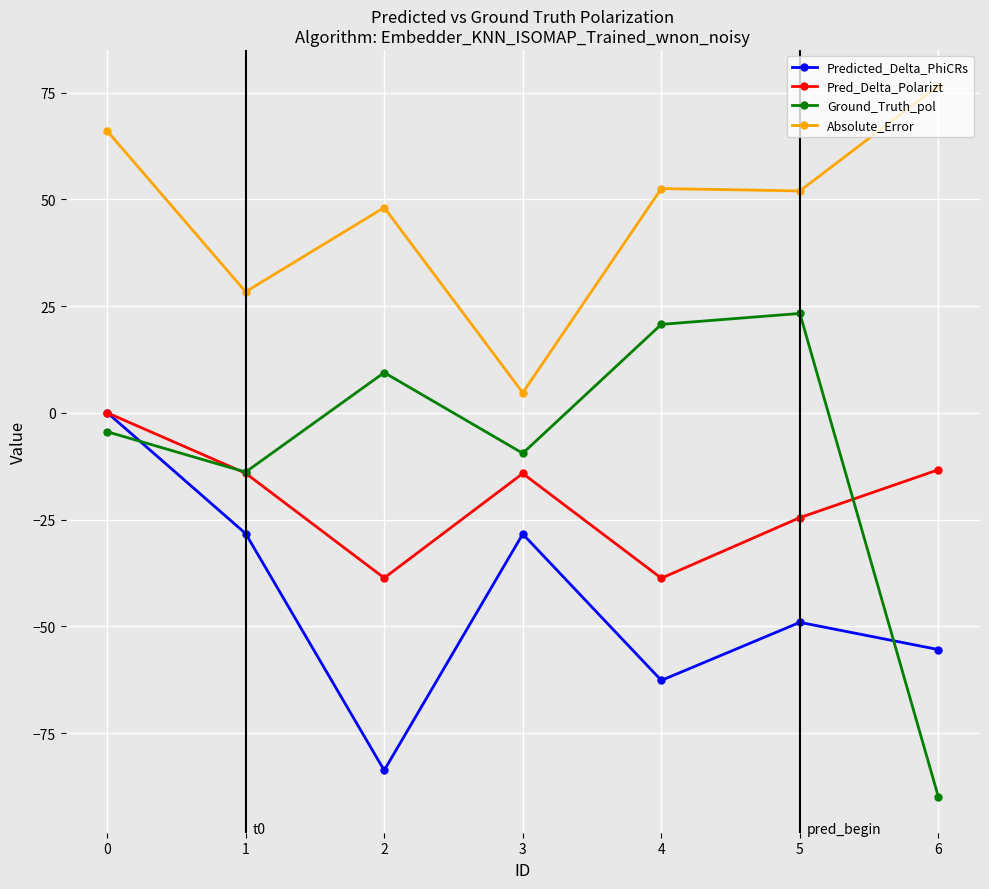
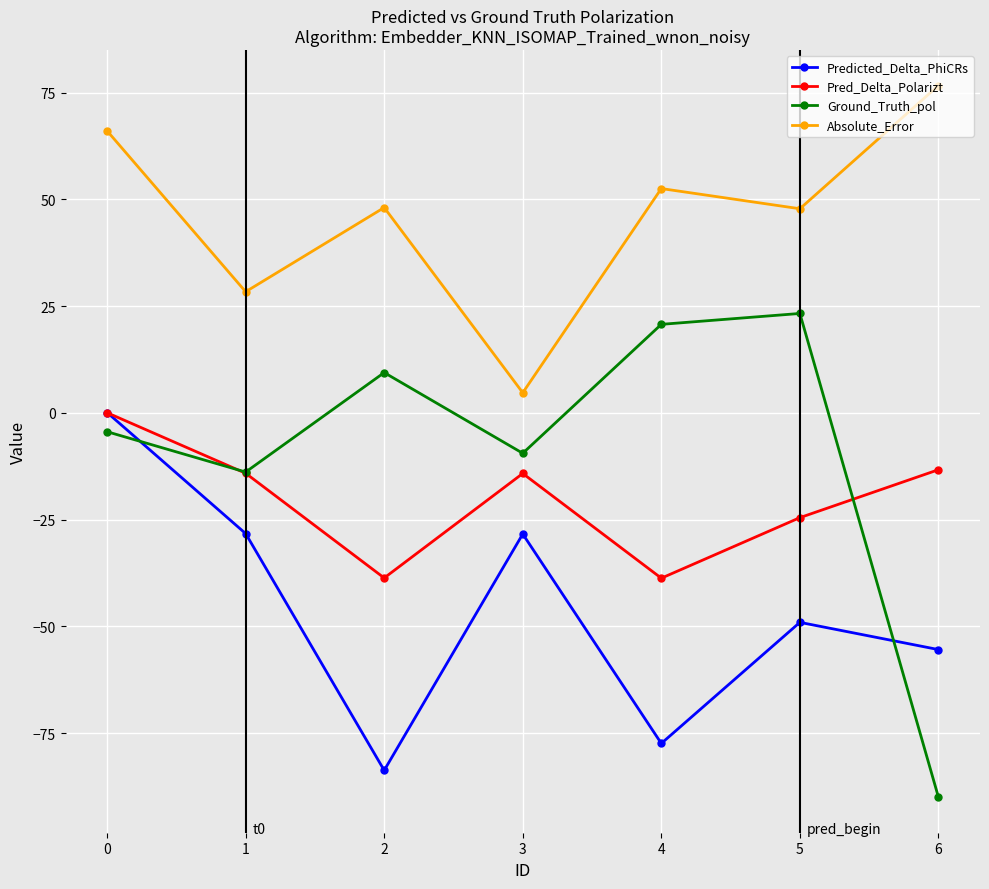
  {
    "Predicted_Delta_PhiCRs": {
      "1": -28,
      "2": -84,
      "3": -28,
-     "4": -63,
+     "4": -77,
      "5": -49,
      "6": -55
    },
    "Pred_Delta_Polarizt": {
      "2": -39,
      "3": -14,
      "4": -39,
      "5": -25,
      "6": -13
    },
    "Ground_Truth_pol": {
      "0": -4,
      "2": 9,
      "3": -9,
      "4": 21,
      "5": 23,
      "6": -90
    },
    "Absolute_Error": {
      "0": 66,
      "1": 28,
      "2": 48,
      "3": 5,
      "4": 53,
-     "5": 52
+     "5": 48
    }
  }
